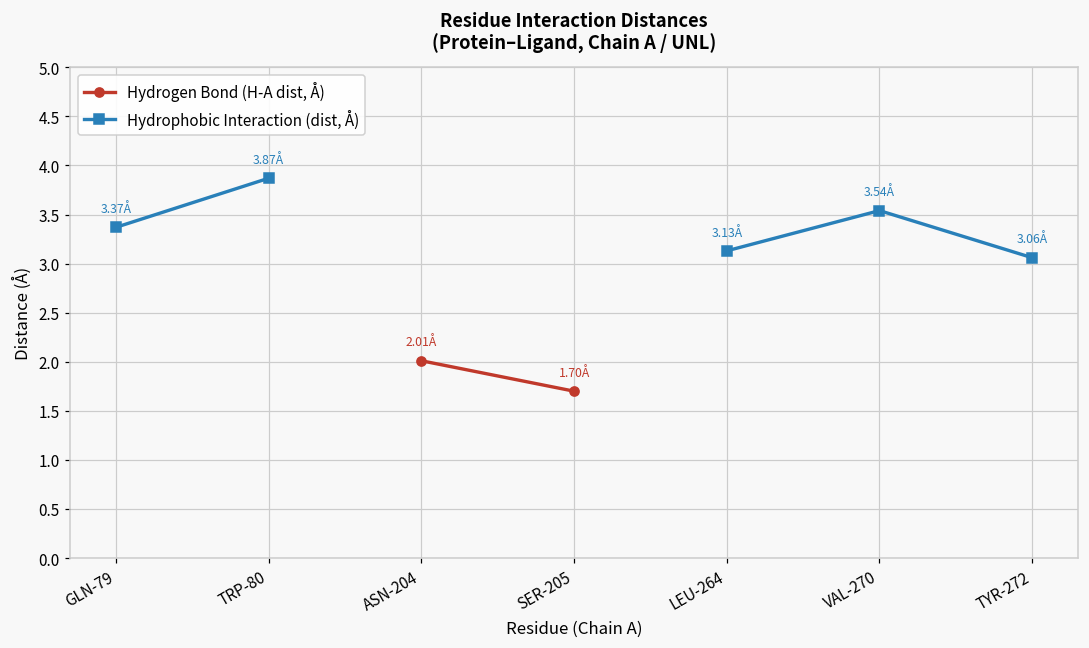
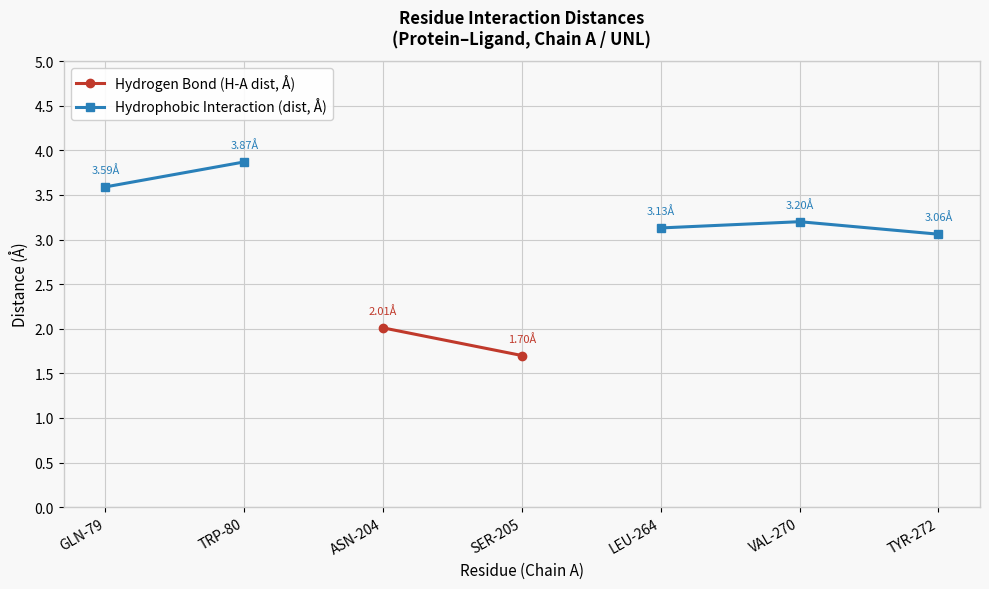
  {
    "Hydrogen Bond (H-A dist, Å)": {
      "ASN-204": "2.01Å",
      "SER-205": "1.70Å"
    },
    "Hydrophobic Interaction (dist, Å)": {
-     "GLN-79": "3.37Å",
+     "GLN-79": "3.59Å",
      "TRP-80": "3.87Å",
      "LEU-264": "3.13Å",
-     "VAL-270": "3.54Å",
+     "VAL-270": "3.20Å",
      "TYR-272": "3.06Å"
    }
  }
